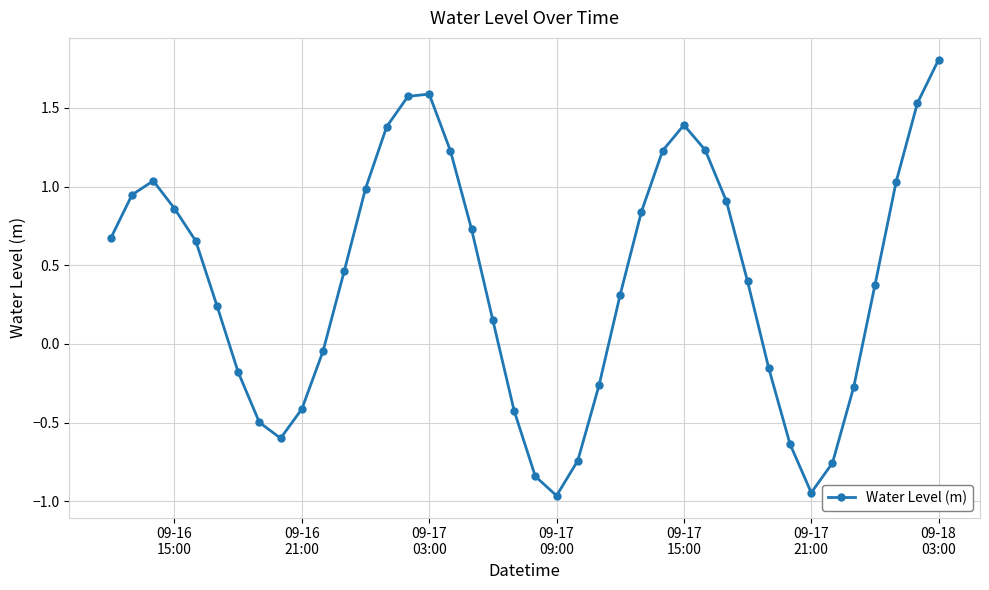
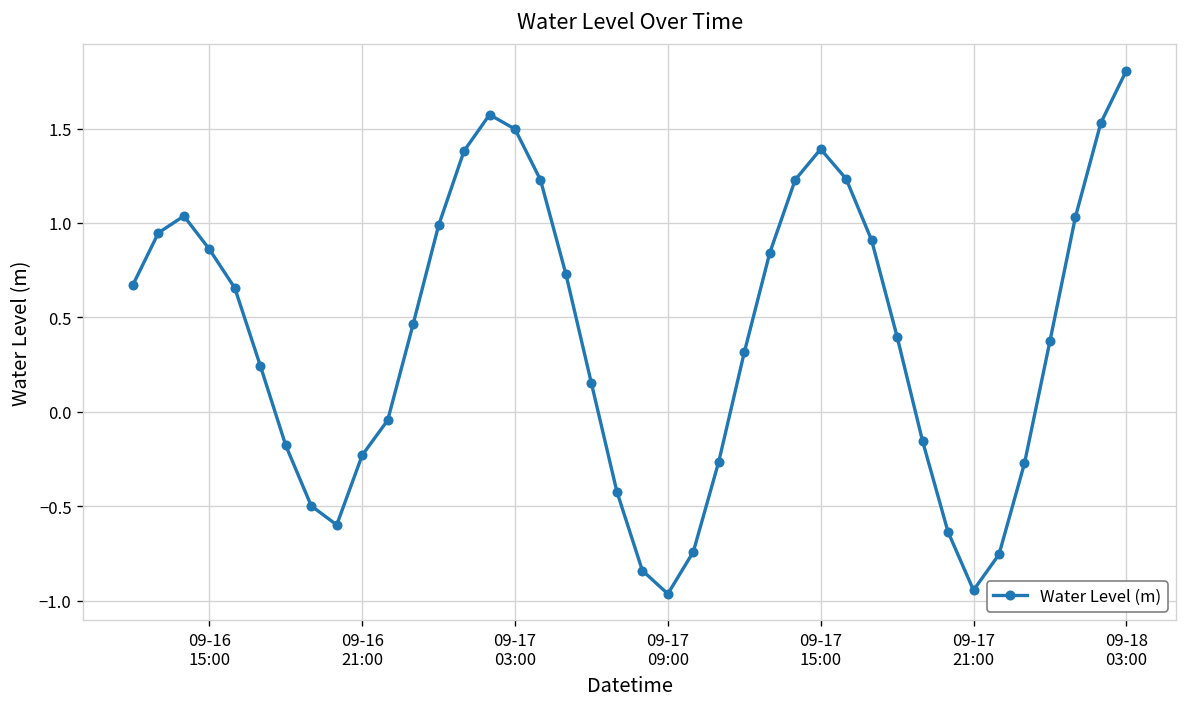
  {
    "09-16 15:00": 0.86,
-   "09-16 21:00": -0.41,
-   "09-17 03:00": 1.59,
+   "09-16 21:00": -0.23,
+   "09-17 03:00": 1.50,
    "09-17 09:00": -0.96,
    "09-17 15:00": 1.39,
    "09-17 21:00": -0.94,
    "09-18 03:00": 1.81
  }
